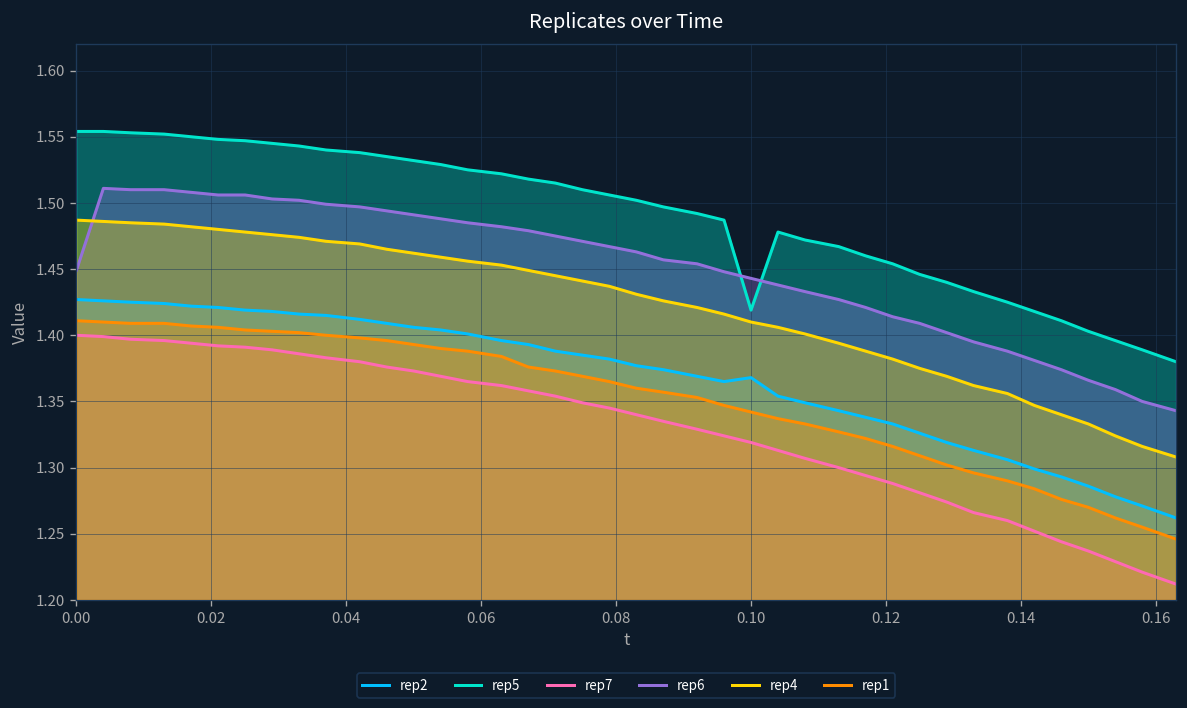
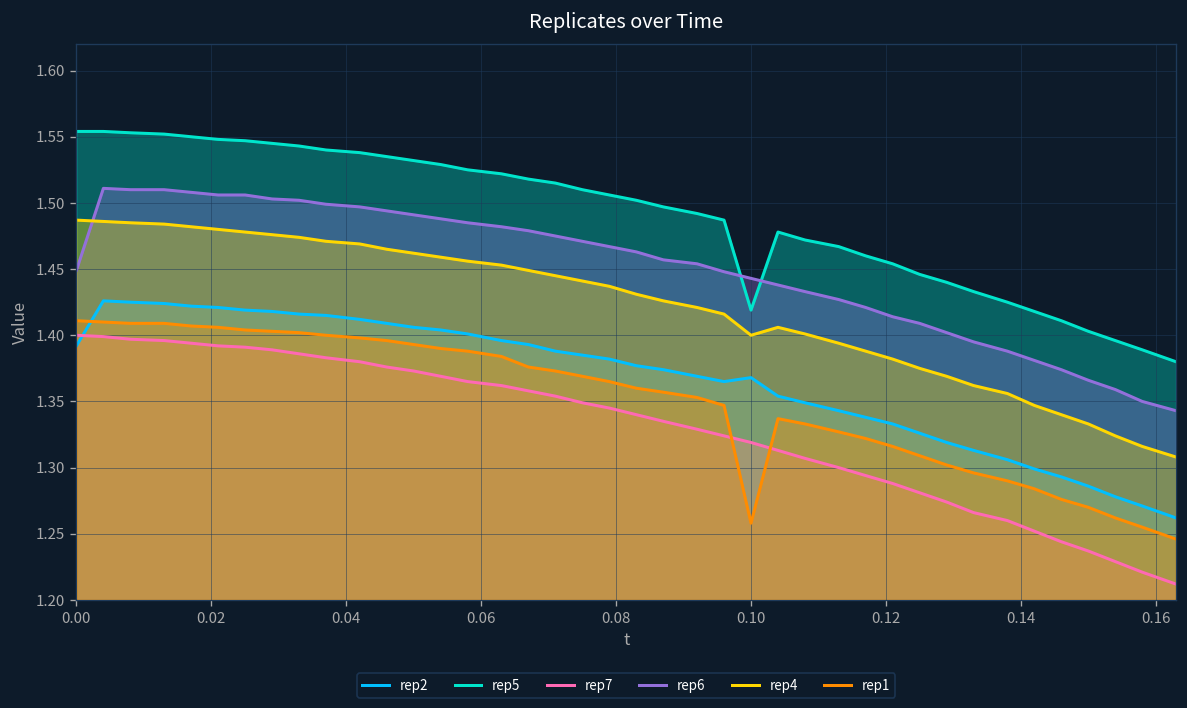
  {
    "rep2": {
-     "0.00": 1.427,
+     "0.00": 1.392,
      "0.10": 1.368
    },
    "rep5": {
      "0.00": 1.554,
      "0.10": 1.419
    },
    "rep7": {
      "0.00": 1.400,
      "0.10": 1.319
    },
    "rep6": {
      "0.00": 1.449,
      "0.10": 1.443
    },
    "rep4": {
      "0.00": 1.487,
-     "0.10": 1.41
+     "0.10": 1.40
    },
    "rep1": {
      "0.00": 1.411,
-     "0.10": 1.342
+     "0.10": 1.258
    }
  }
